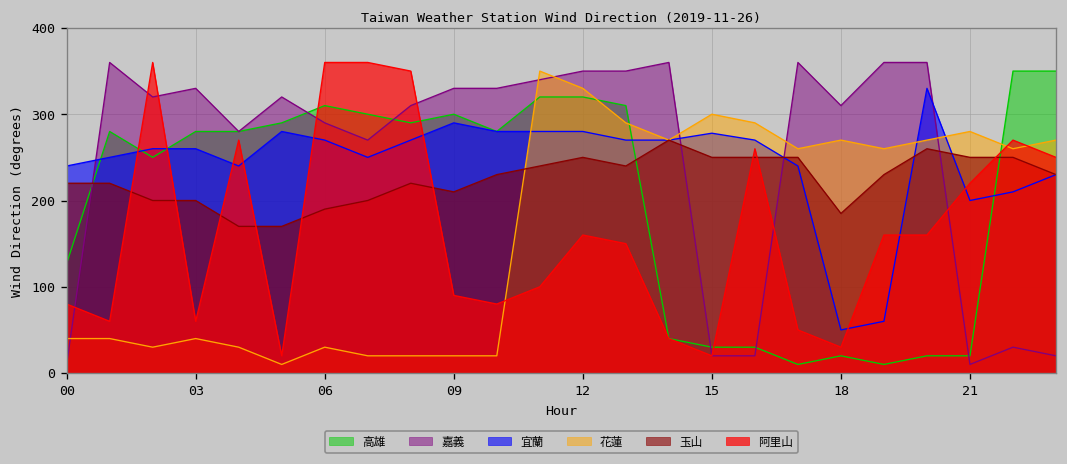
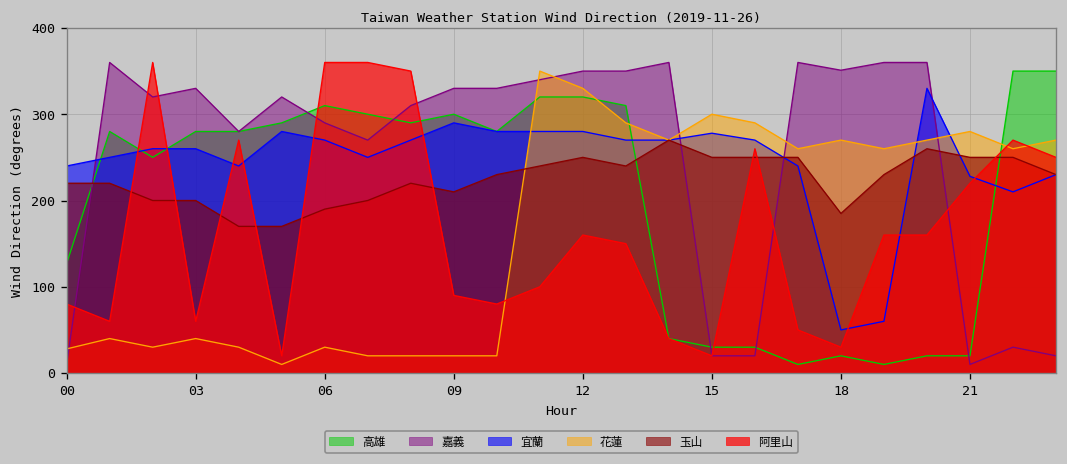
  {
    "高雄": {
      "00": 130,
      "03": 280,
      "06": 310,
      "09": 300,
      "12": 320,
      "15": 30,
      "18": 20,
      "21": 20
    },
    "嘉義": {
      "00": 10,
      "03": 330,
      "06": 290,
      "09": 330,
      "12": 350,
-     "18": 310,
+     "18": 350,
      "21": 10
    },
    "宜蘭": {
      "00": 240,
      "03": 260,
      "06": 270,
      "09": 290,
      "12": 280,
      "15": 280,
      "18": 50,
-     "21": 200
+     "21": 230
    },
    "花蓮": {
-     "00": 40,
+     "00": 30,
      "03": 40,
      "06": 30,
      "09": 20,
      "12": 330,
      "15": 300,
      "18": 270,
      "21": 280
    },
    "玉山": {
      "00": 220,
      "03": 200,
      "06": 190,
      "09": 210,
      "12": 250,
      "15": 250,
      "18": 190,
      "21": 250
    },
    "阿里山": {
      "00": 80,
      "03": 60,
      "06": 360,
      "09": 90,
      "12": 160,
      "18": 30,
      "21": 220
    }
  }
